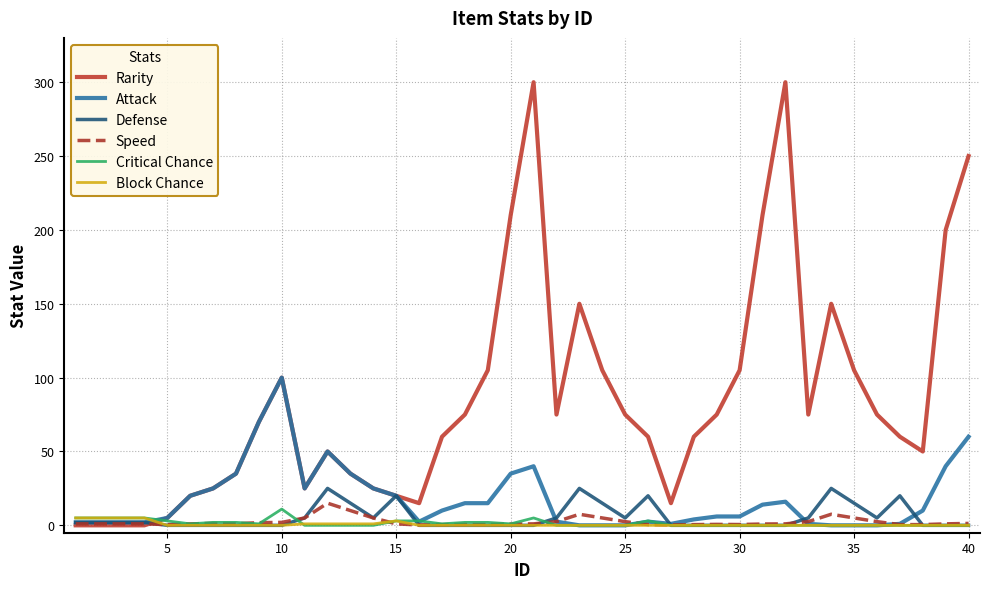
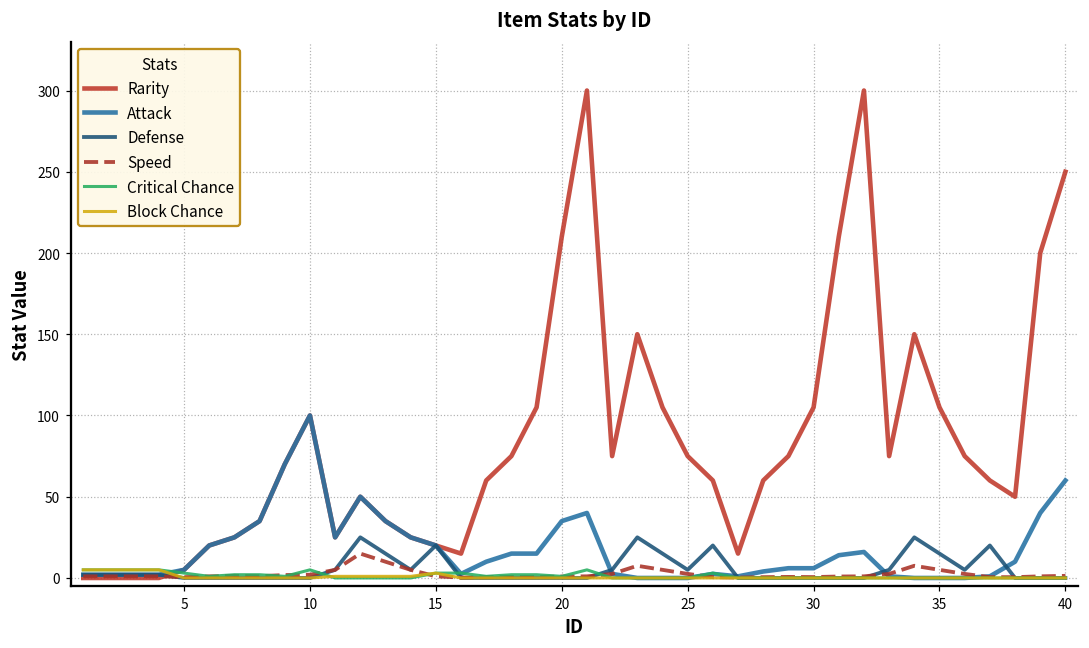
  {
    "Critical Chance": {
      "5": 3,
-     "10": 11
+     "10": 5
    }
  }
